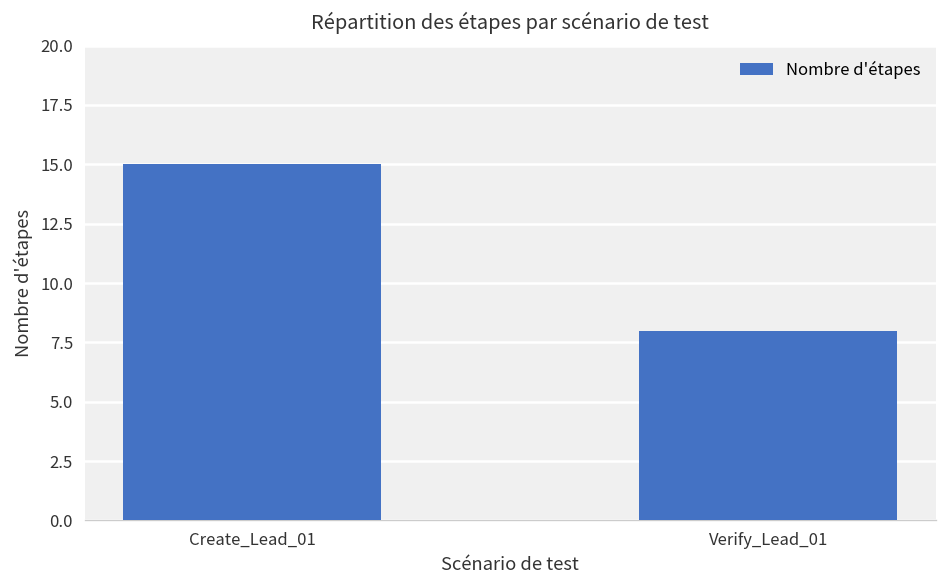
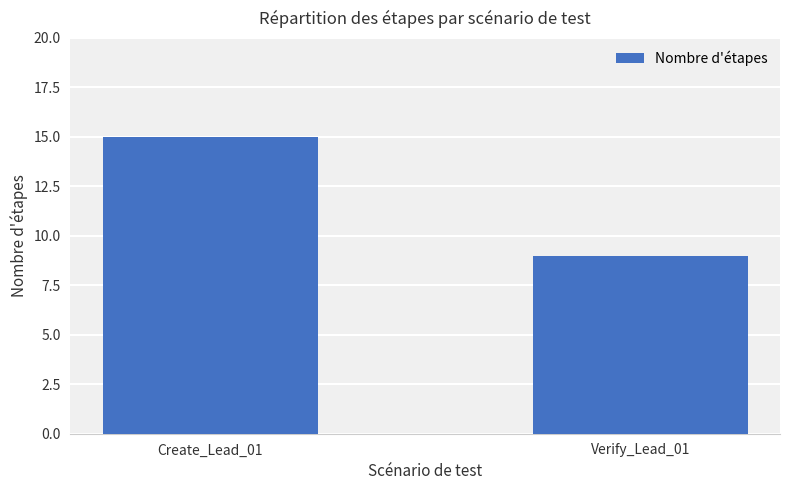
  {
    "Create_Lead_01": 15,
-   "Verify_Lead_01": 8
+   "Verify_Lead_01": 9
  }
